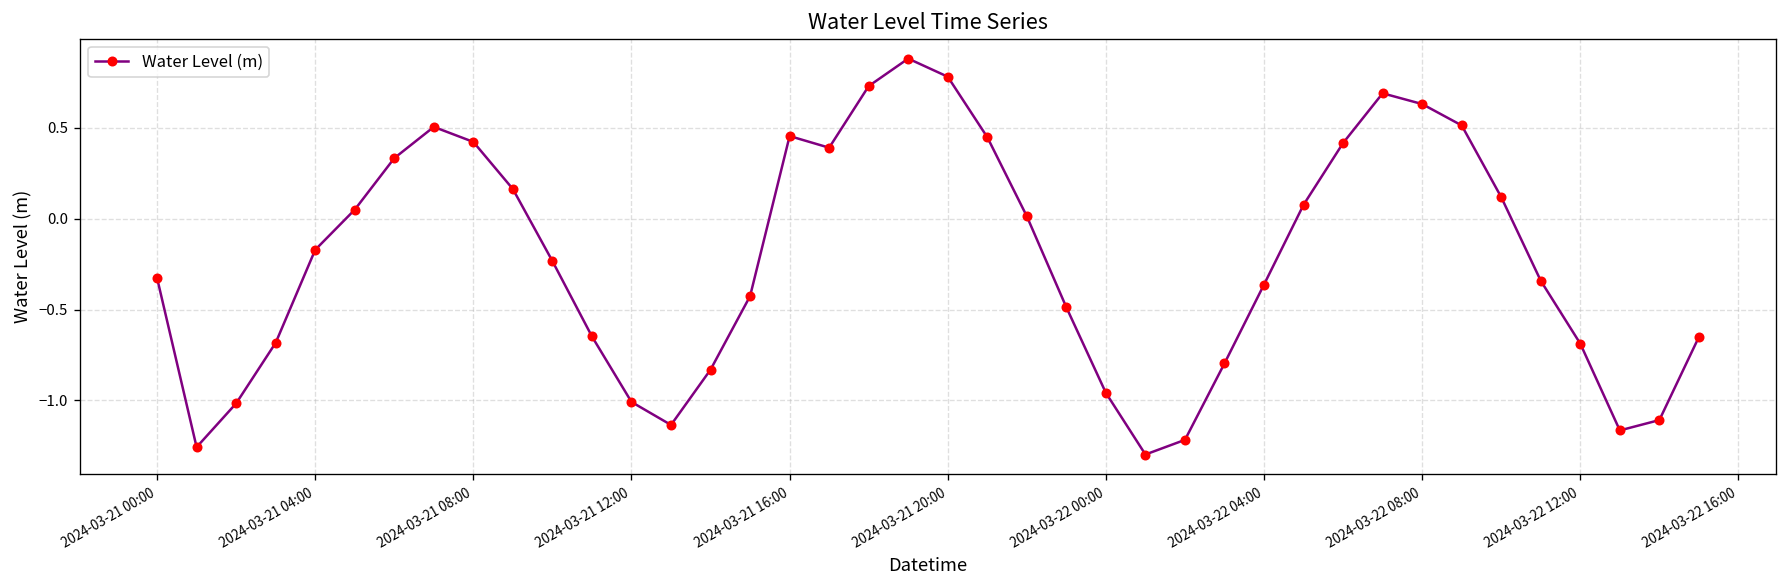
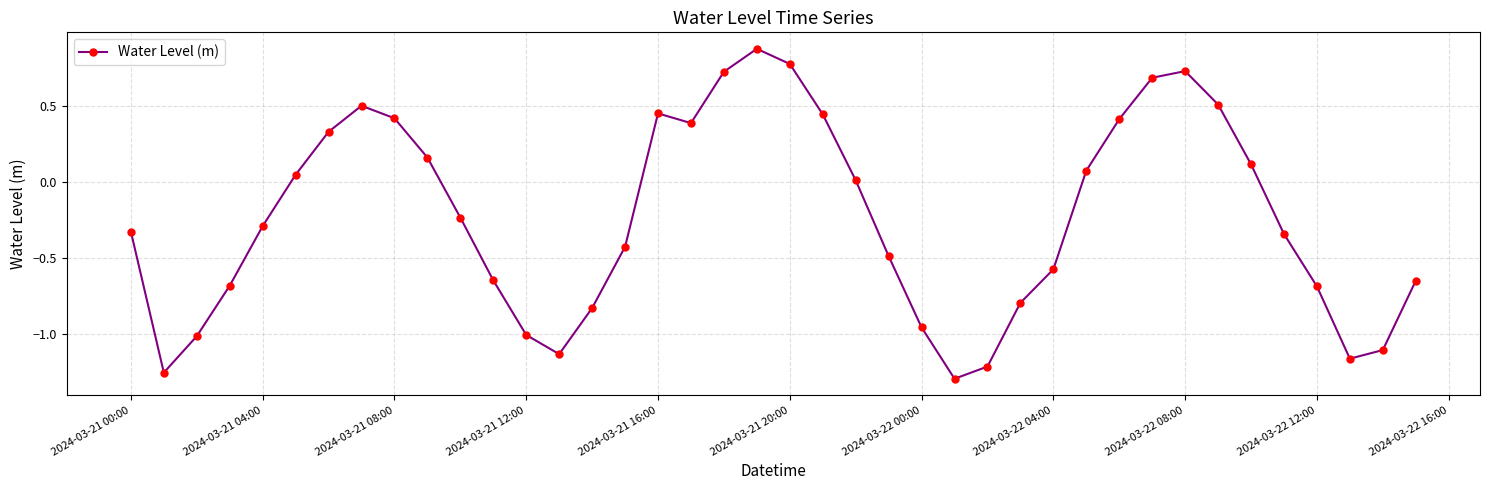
  {
    "2024-03-21 00:00": -0.33,
-   "2024-03-21 04:00": -0.17,
+   "2024-03-21 04:00": -0.29,
    "2024-03-21 08:00": 0.42,
    "2024-03-21 12:00": -1.01,
    "2024-03-21 16:00": 0.45,
    "2024-03-21 20:00": 0.78,
    "2024-03-22 00:00": -0.96,
-   "2024-03-22 04:00": -0.36,
-   "2024-03-22 08:00": 0.63,
+   "2024-03-22 04:00": -0.58,
+   "2024-03-22 08:00": 0.73,
    "2024-03-22 12:00": -0.69
  }
